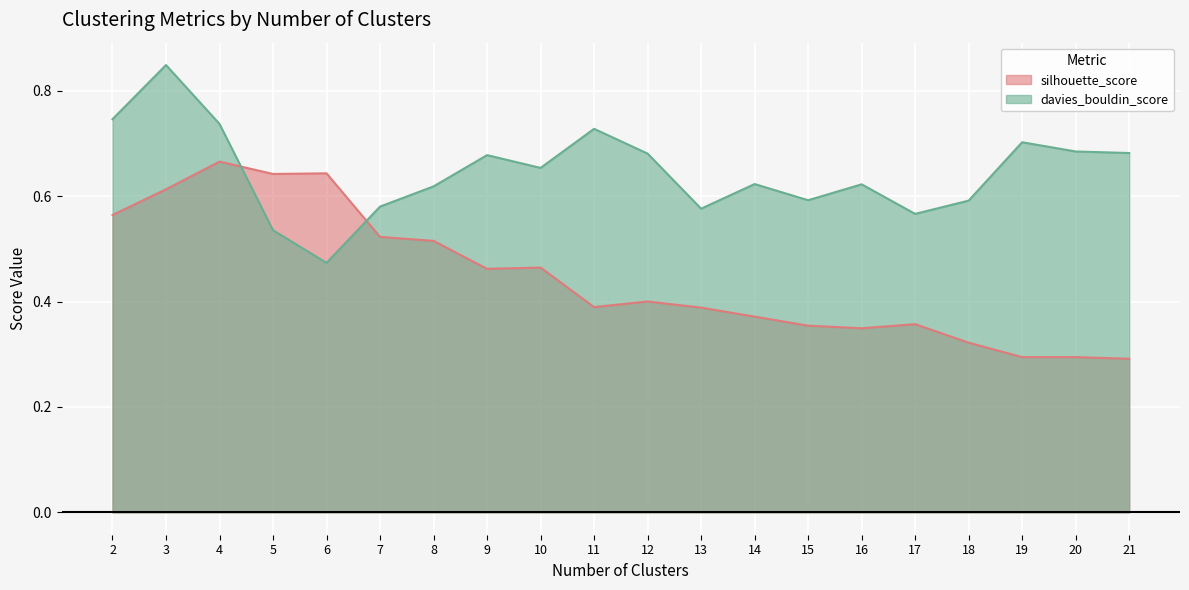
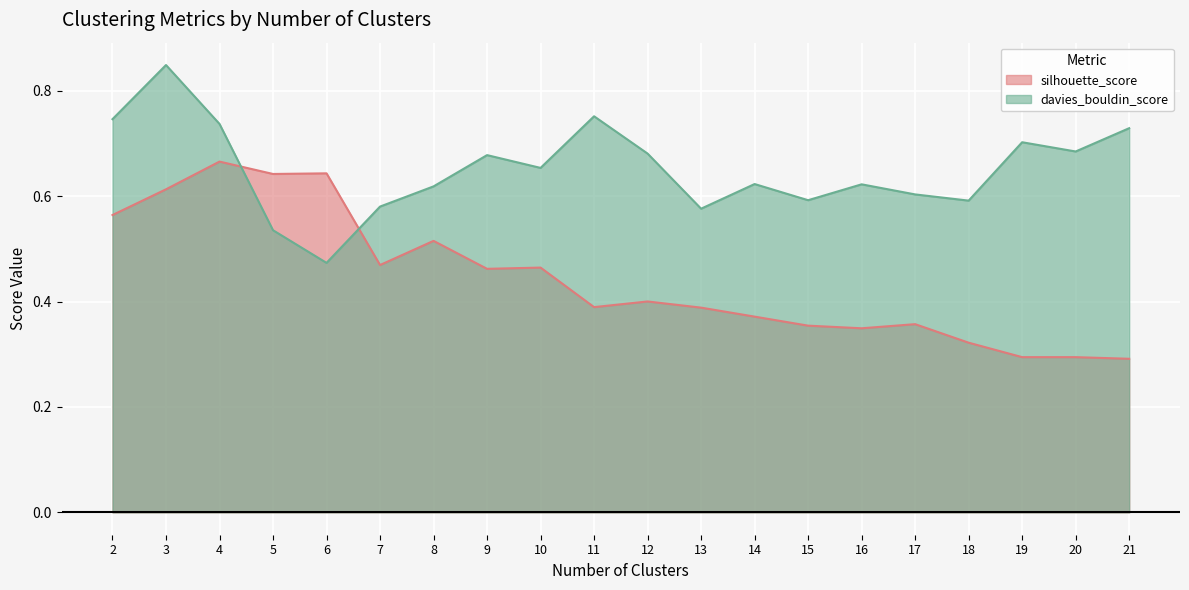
  {
    "silhouette_score": {
      "2": 0.56,
      "3": 0.61,
      "4": 0.67,
      "5": 0.64,
      "6": 0.64,
-     "7": 0.52,
+     "7": 0.47,
      "8": 0.52,
      "9": 0.46,
      "10": 0.46,
      "11": 0.39,
      "12": 0.40,
      "13": 0.39,
      "14": 0.37,
      "15": 0.35,
      "16": 0.35,
      "17": 0.36,
      "18": 0.32,
      "19": 0.29,
      "20": 0.29,
      "21": 0.29
    },
    "davies_bouldin_score": {
      "2": 0.75,
      "3": 0.85,
      "4": 0.74,
      "5": 0.54,
      "6": 0.47,
      "7": 0.58,
      "8": 0.62,
      "9": 0.68,
      "10": 0.65,
-     "11": 0.73,
+     "11": 0.75,
      "12": 0.68,
      "13": 0.58,
      "14": 0.62,
      "15": 0.59,
      "16": 0.62,
-     "17": 0.57,
+     "17": 0.60,
      "18": 0.59,
      "19": 0.70,
      "20": 0.68,
-     "21": 0.68
+     "21": 0.73
    }
  }
